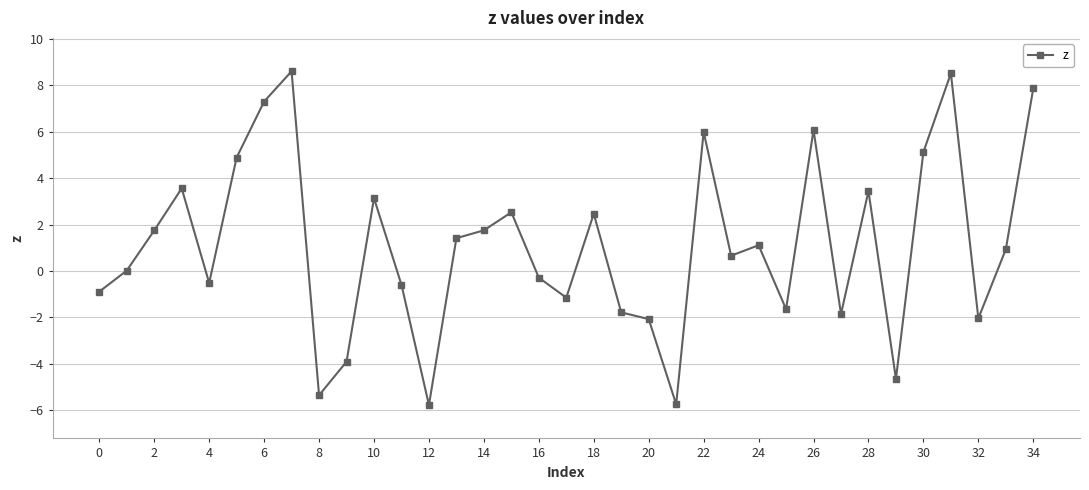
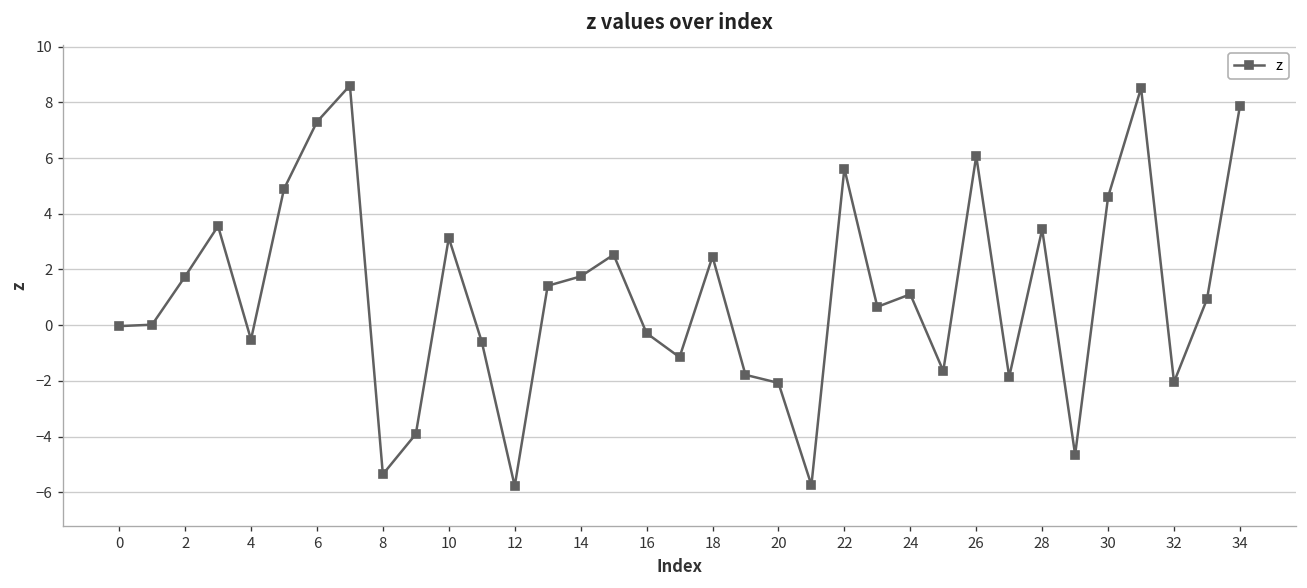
  {
-   "0": -0.9,
+   "0": 0.0,
    "2": 1.7,
    "4": -0.5,
    "6": 7.3,
    "8": -5.4,
    "10": 3.1,
    "12": -5.8,
    "14": 1.8,
    "16": -0.3,
    "18": 2.5,
    "20": -2.1,
-   "22": 6.0,
+   "22": 5.6,
    "24": 1.1,
    "26": 6.1,
    "28": 3.4,
-   "30": 5.1,
+   "30": 4.6,
    "32": -2.0,
    "34": 7.9
  }
